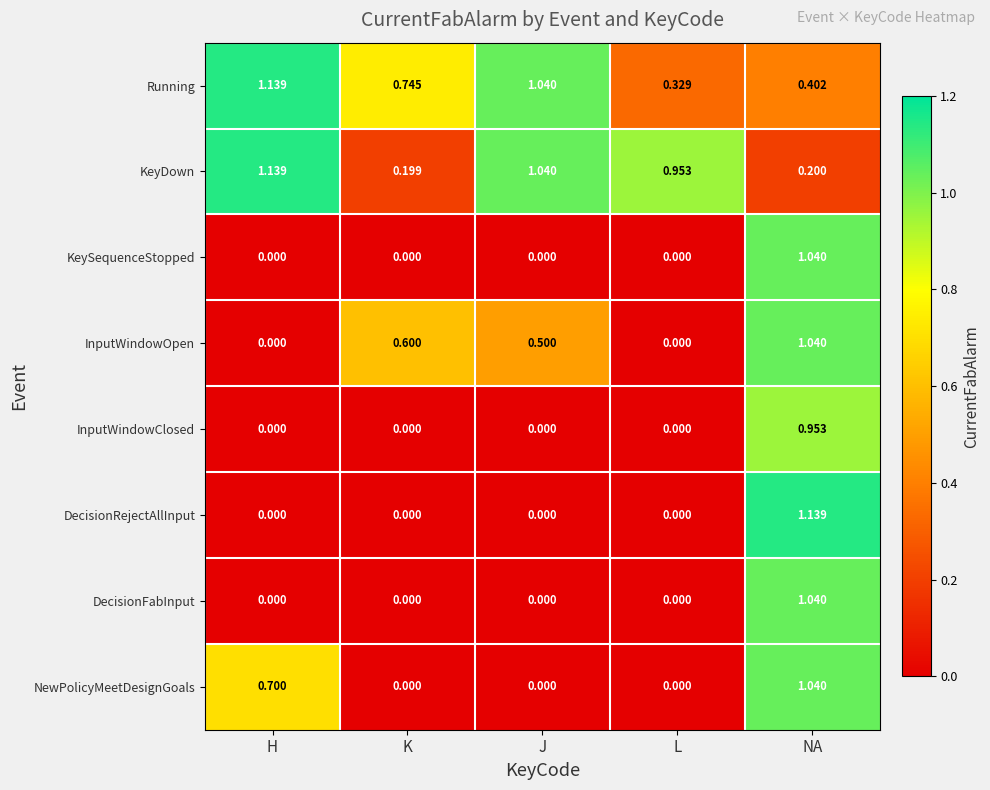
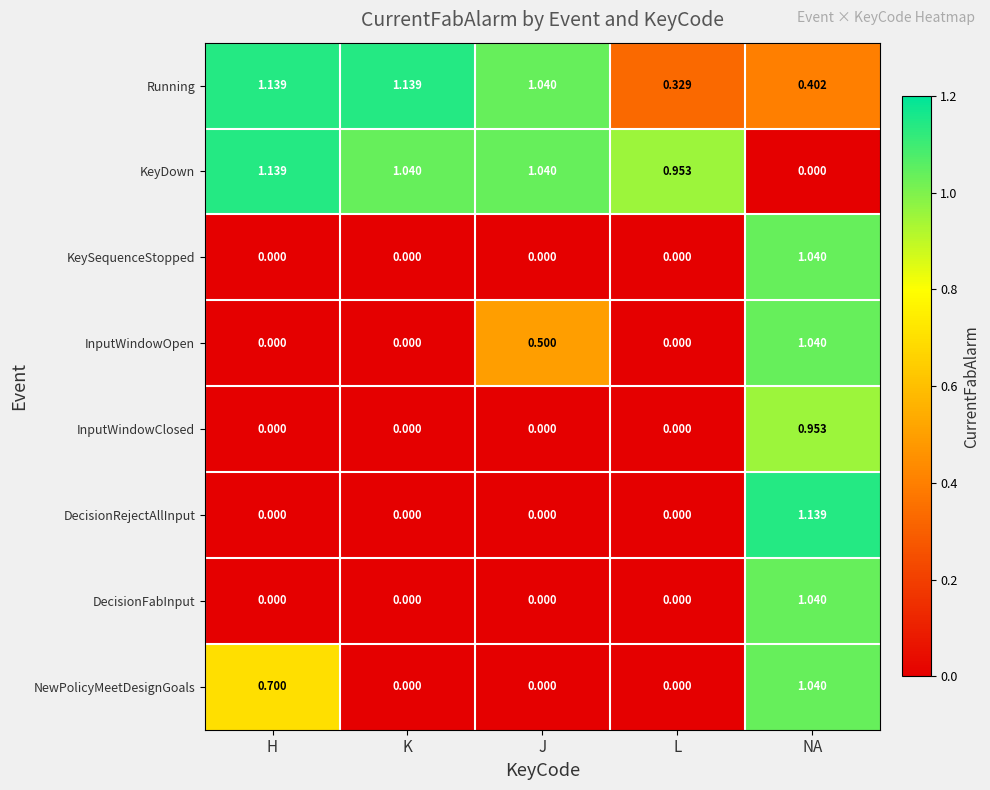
  {
    "Running": {
      "H": 1.139,
-     "K": 0.745,
+     "K": 1.139,
      "J": 1.040,
      "L": 0.329,
      "NA": 0.402
    },
    "KeyDown": {
      "H": 1.139,
-     "K": 0.199,
+     "K": 1.040,
      "J": 1.040,
      "L": 0.953,
-     "NA": 0.200
+     "NA": 0.000
    },
    "KeySequenceStopped": {
      "H": 0.000,
      "K": 0.000,
      "J": 0.000,
      "L": 0.000,
      "NA": 1.040
    },
    "InputWindowOpen": {
      "H": 0.000,
-     "K": 0.600,
+     "K": 0.000,
      "J": 0.500,
      "L": 0.000,
      "NA": 1.040
    },
    "InputWindowClosed": {
      "H": 0.000,
      "K": 0.000,
      "J": 0.000,
      "L": 0.000,
      "NA": 0.953
    },
    "DecisionRejectAllInput": {
      "H": 0.000,
      "K": 0.000,
      "J": 0.000,
      "L": 0.000,
      "NA": 1.139
    },
    "DecisionFabInput": {
      "H": 0.000,
      "K": 0.000,
      "J": 0.000,
      "L": 0.000,
      "NA": 1.040
    },
    "NewPolicyMeetDesignGoals": {
      "H": 0.700,
      "K": 0.000,
      "J": 0.000,
      "L": 0.000,
      "NA": 1.040
    }
  }
